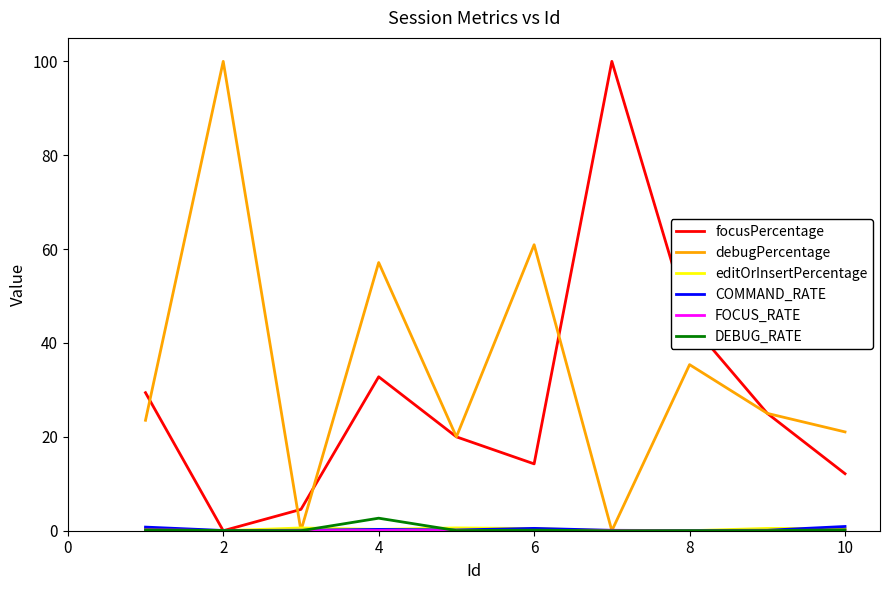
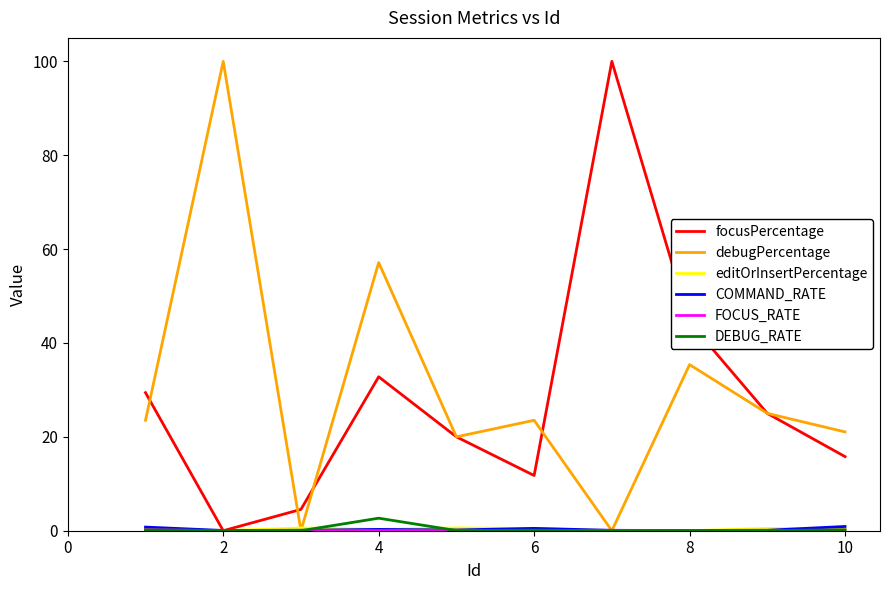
  {
    "focusPercentage": {
      "4": 33,
-     "6": 14,
-     "10": 12
+     "6": 12,
+     "10": 16
    },
    "debugPercentage": {
      "2": 100,
      "4": 57,
-     "6": 61,
+     "6": 24,
      "8": 35,
      "10": 21
    },
    "DEBUG_RATE": {
      "4": 3
    }
  }
